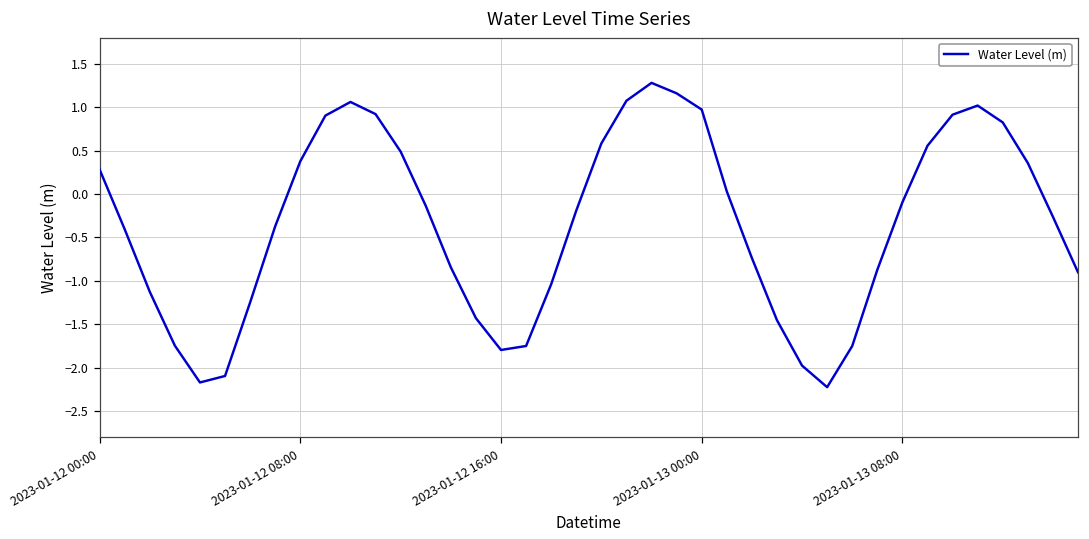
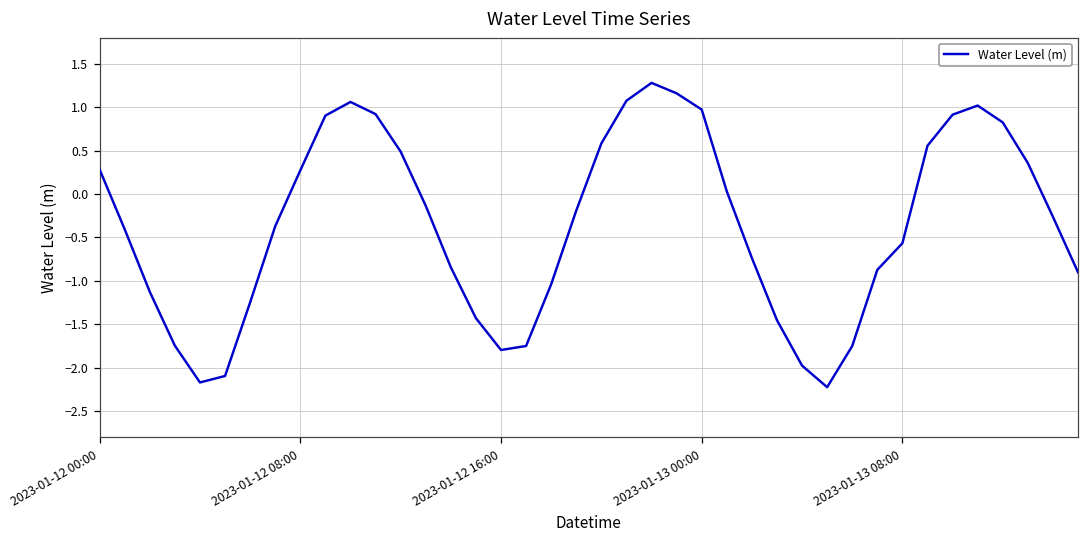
  {
    "2023-01-12 00:00": 0.3,
-   "2023-01-12 08:00": 0.4,
+   "2023-01-12 08:00": 0.3,
    "2023-01-12 16:00": -1.8,
    "2023-01-13 00:00": 1.0,
-   "2023-01-13 08:00": -0.1
+   "2023-01-13 08:00": -0.6
  }
